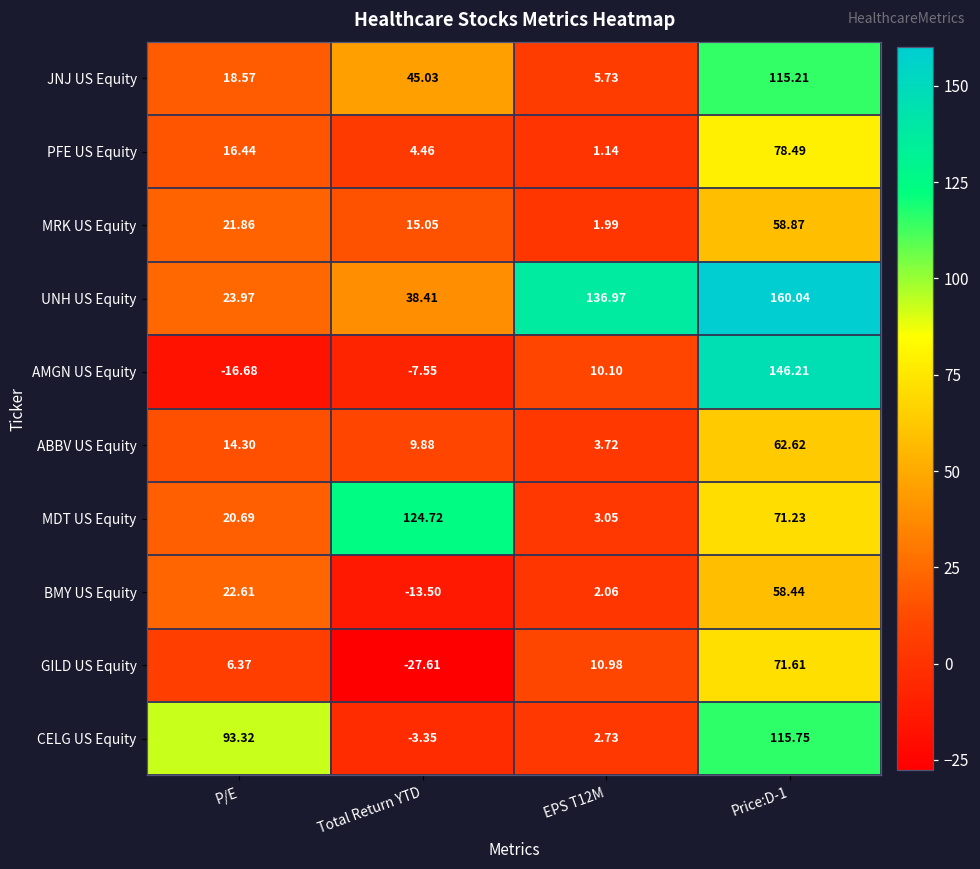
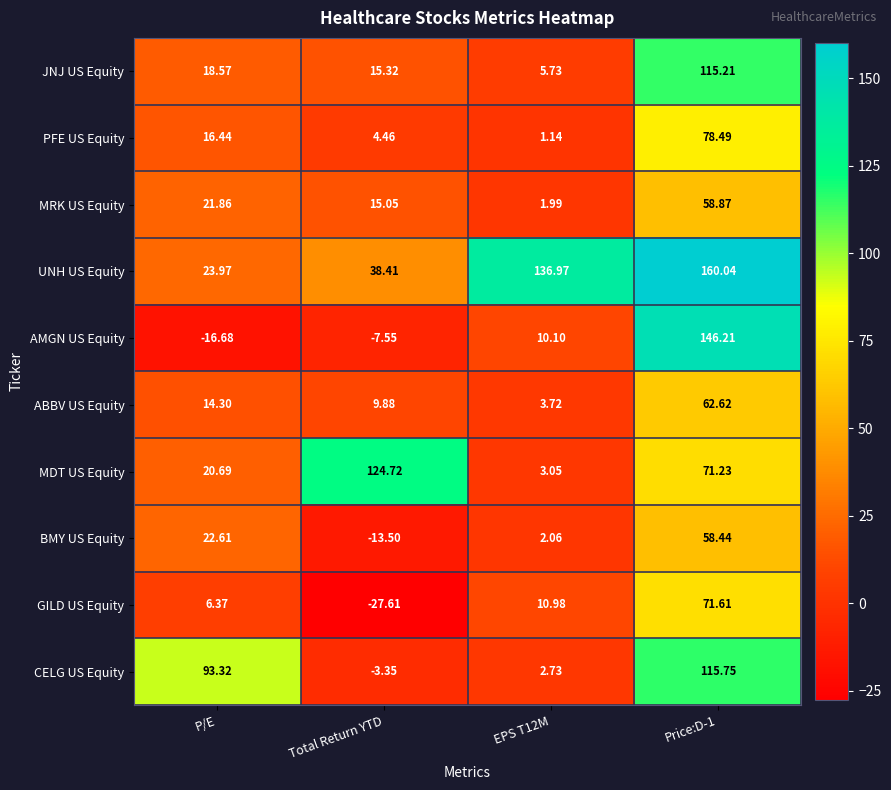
  {
    "JNJ US Equity": {
      "P/E": 18.57,
-     "Total Return YTD": 45.03,
+     "Total Return YTD": 15.32,
      "EPS T12M": 5.73,
      "Price:D-1": 115.21
    },
    "PFE US Equity": {
      "P/E": 16.44,
      "Total Return YTD": 4.46,
      "EPS T12M": 1.14,
      "Price:D-1": 78.49
    },
    "MRK US Equity": {
      "P/E": 21.86,
      "Total Return YTD": 15.05,
      "EPS T12M": 1.99,
      "Price:D-1": 58.87
    },
    "UNH US Equity": {
      "P/E": 23.97,
      "Total Return YTD": 38.41,
      "EPS T12M": 136.97,
      "Price:D-1": 160.04
    },
    "AMGN US Equity": {
      "P/E": -16.68,
      "Total Return YTD": -7.55,
      "EPS T12M": 10.10,
      "Price:D-1": 146.21
    },
    "ABBV US Equity": {
      "P/E": 14.30,
      "Total Return YTD": 9.88,
      "EPS T12M": 3.72,
      "Price:D-1": 62.62
    },
    "MDT US Equity": {
      "P/E": 20.69,
      "Total Return YTD": 124.72,
      "EPS T12M": 3.05,
      "Price:D-1": 71.23
    },
    "BMY US Equity": {
      "P/E": 22.61,
      "Total Return YTD": -13.50,
      "EPS T12M": 2.06,
      "Price:D-1": 58.44
    },
    "GILD US Equity": {
      "P/E": 6.37,
      "Total Return YTD": -27.61,
      "EPS T12M": 10.98,
      "Price:D-1": 71.61
    },
    "CELG US Equity": {
      "P/E": 93.32,
      "Total Return YTD": -3.35,
      "EPS T12M": 2.73,
      "Price:D-1": 115.75
    }
  }
